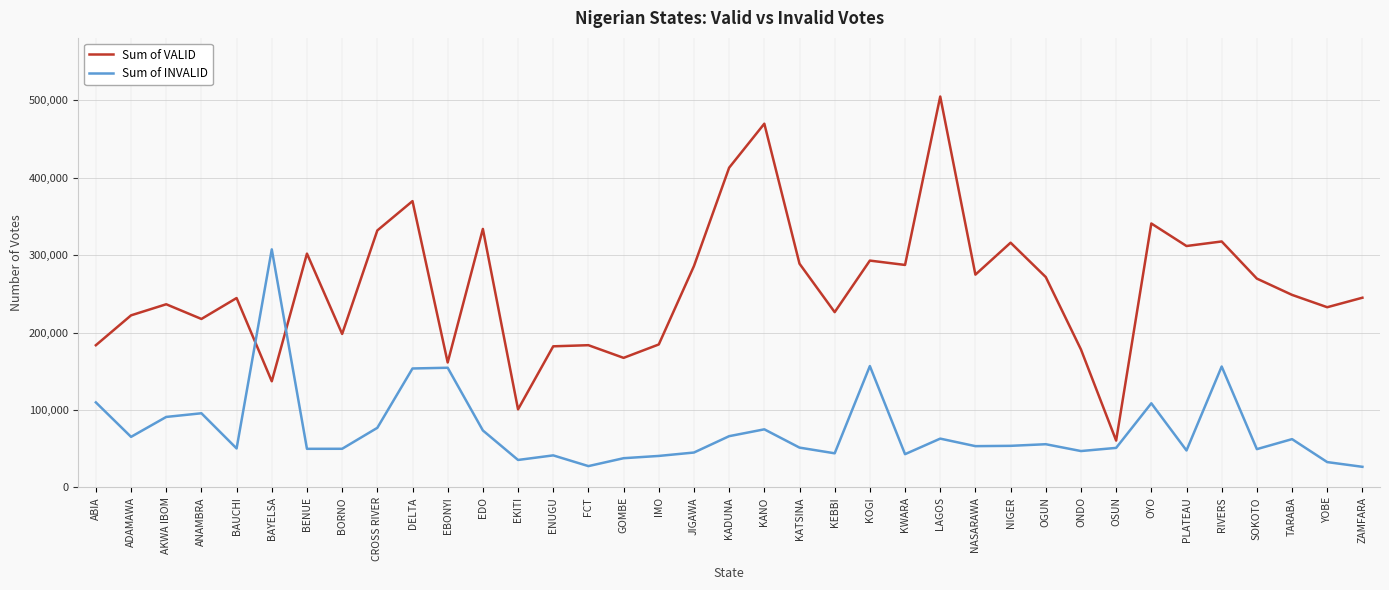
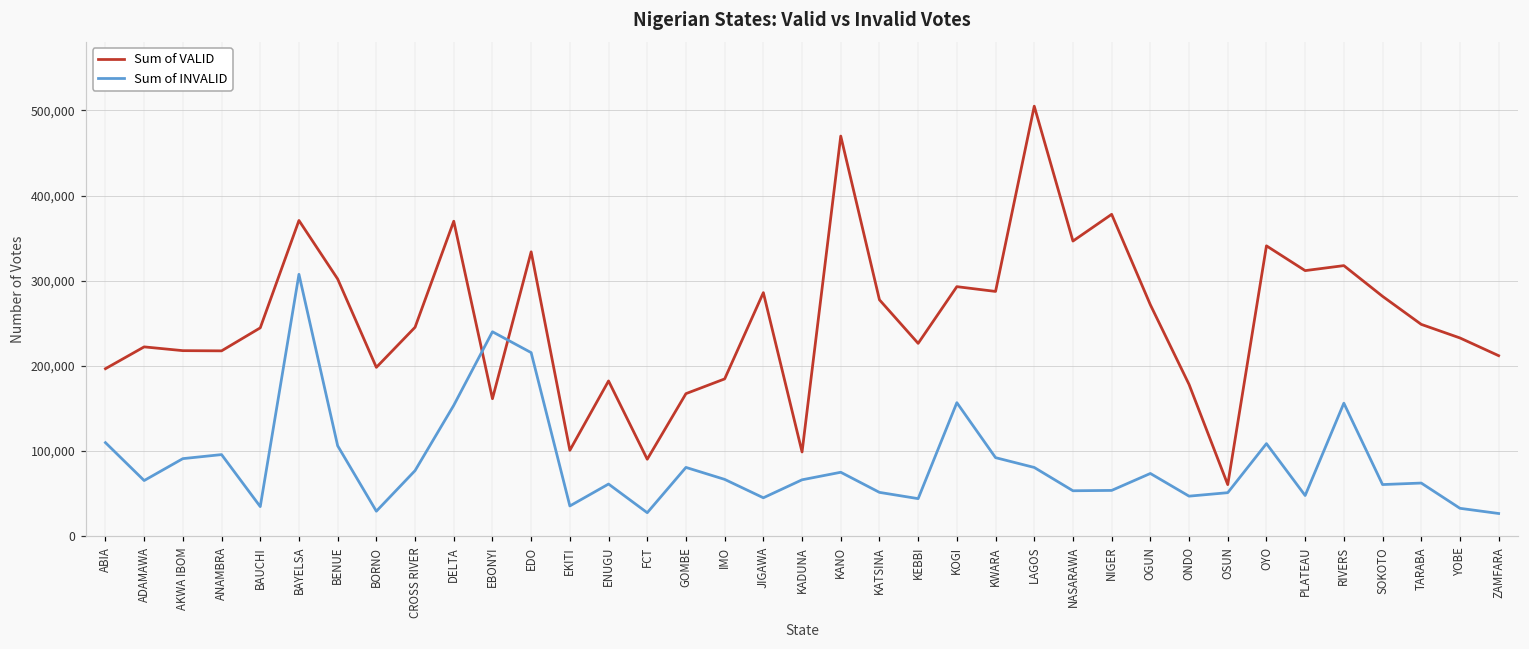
  {
    "Sum of VALID": {
-     "ABIA": "180,000",
+     "ABIA": "200,000",
      "ADAMAWA": "220,000",
-     "AKWA IBOM": "240,000",
+     "AKWA IBOM": "220,000",
      "ANAMBRA": "220,000",
      "BAUCHI": "240,000",
-     "BAYELSA": "140,000",
+     "BAYELSA": "370,000",
      "BENUE": "300,000",
      "BORNO": "200,000",
-     "CROSS RIVER": "330,000",
+     "CROSS RIVER": "250,000",
      "DELTA": "370,000",
      "EBONYI": "160,000",
      "EDO": "330,000",
      "EKITI": "100,000",
      "ENUGU": "180,000",
-     "FCT": "180,000",
+     "FCT": "90,000",
      "GOMBE": "170,000",
      "IMO": "180,000",
      "JIGAWA": "290,000",
-     "KADUNA": "410,000",
+     "KADUNA": "100,000",
      "KANO": "470,000",
-     "KATSINA": "290,000",
+     "KATSINA": "280,000",
      "KEBBI": "230,000",
      "KOGI": "290,000",
      "KWARA": "290,000",
      "LAGOS": "500,000",
-     "NASARAWA": "270,000",
-     "NIGER": "320,000",
+     "NASARAWA": "350,000",
+     "NIGER": "380,000",
      "OGUN": "270,000",
      "ONDO": "180,000",
      "OSUN": "60,000",
      "OYO": "340,000",
      "PLATEAU": "310,000",
      "RIVERS": "320,000",
-     "SOKOTO": "270,000",
+     "SOKOTO": "280,000",
      "TARABA": "250,000",
      "YOBE": "230,000",
-     "ZAMFARA": "250,000"
+     "ZAMFARA": "210,000"
    },
    "Sum of INVALID": {
      "ABIA": "110,000",
      "ADAMAWA": "70,000",
      "AKWA IBOM": "90,000",
      "ANAMBRA": "100,000",
-     "BAUCHI": "50,000",
+     "BAUCHI": "30,000",
      "BAYELSA": "310,000",
-     "BENUE": "50,000",
-     "BORNO": "50,000",
+     "BENUE": "110,000",
+     "BORNO": "30,000",
      "CROSS RIVER": "80,000",
      "DELTA": "150,000",
-     "EBONYI": "150,000",
-     "EDO": "70,000",
+     "EBONYI": "240,000",
+     "EDO": "220,000",
      "EKITI": "40,000",
-     "ENUGU": "40,000",
+     "ENUGU": "60,000",
      "FCT": "30,000",
-     "GOMBE": "40,000",
-     "IMO": "40,000",
+     "GOMBE": "80,000",
+     "IMO": "70,000",
      "JIGAWA": "50,000",
      "KADUNA": "70,000",
      "KANO": "80,000",
      "KATSINA": "50,000",
      "KEBBI": "40,000",
      "KOGI": "160,000",
-     "KWARA": "40,000",
-     "LAGOS": "60,000",
+     "KWARA": "90,000",
+     "LAGOS": "80,000",
      "NASARAWA": "50,000",
      "NIGER": "50,000",
-     "OGUN": "60,000",
+     "OGUN": "70,000",
      "ONDO": "50,000",
      "OSUN": "50,000",
      "OYO": "110,000",
      "PLATEAU": "50,000",
      "RIVERS": "160,000",
-     "SOKOTO": "50,000",
+     "SOKOTO": "60,000",
      "TARABA": "60,000",
      "YOBE": "30,000",
      "ZAMFARA": "30,000"
    }
  }
